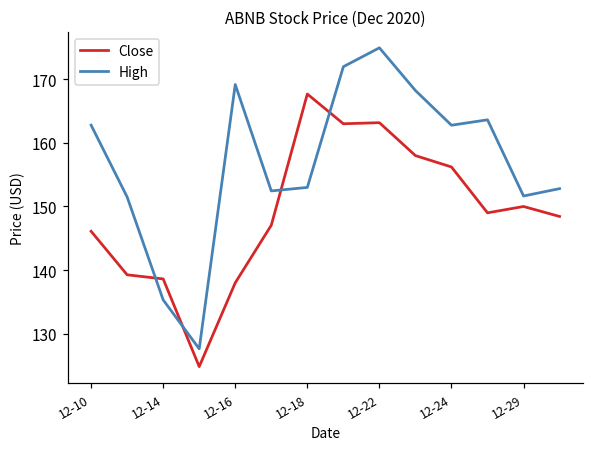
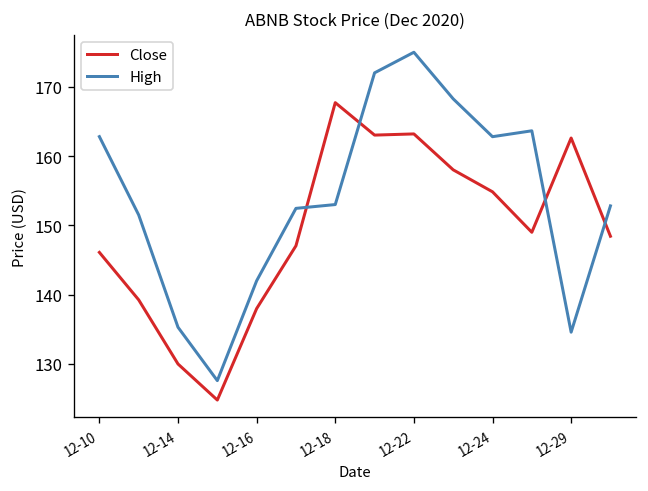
  {
    "Close": {
      "12-10": 146,
-     "12-14": 139,
+     "12-14": 130,
      "12-16": 138,
      "12-18": 168,
      "12-22": 163,
-     "12-24": 156,
-     "12-29": 150
+     "12-24": 155,
+     "12-29": 163
    },
    "High": {
      "12-10": 163,
      "12-14": 135,
-     "12-16": 169,
+     "12-16": 142,
      "12-18": 153,
      "12-22": 175,
      "12-24": 163,
-     "12-29": 152
+     "12-29": 135
    }
  }
